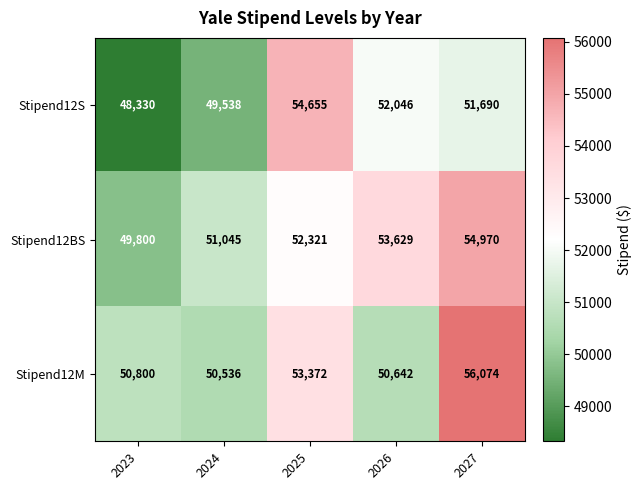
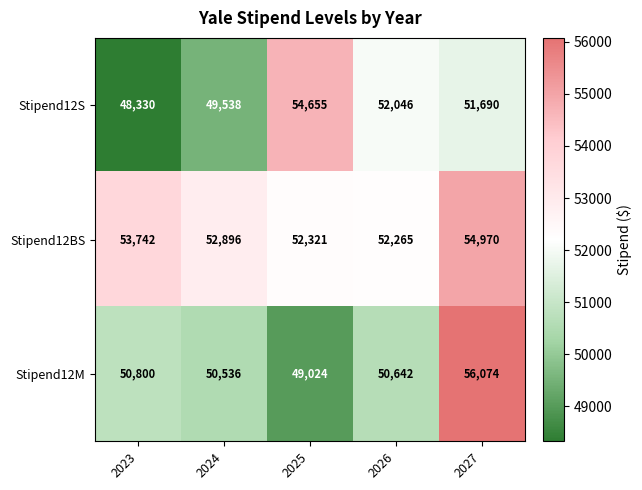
  {
    "Stipend12S": {
      "2023": "48,330",
      "2024": "49,538",
      "2025": "54,655",
      "2026": "52,046",
      "2027": "51,690"
    },
    "Stipend12BS": {
-     "2023": "49,800",
-     "2024": "51,045",
+     "2023": "53,742",
+     "2024": "52,896",
      "2025": "52,321",
-     "2026": "53,629",
+     "2026": "52,265",
      "2027": "54,970"
    },
    "Stipend12M": {
      "2023": "50,800",
      "2024": "50,536",
-     "2025": "53,372",
+     "2025": "49,024",
      "2026": "50,642",
      "2027": "56,074"
    }
  }
